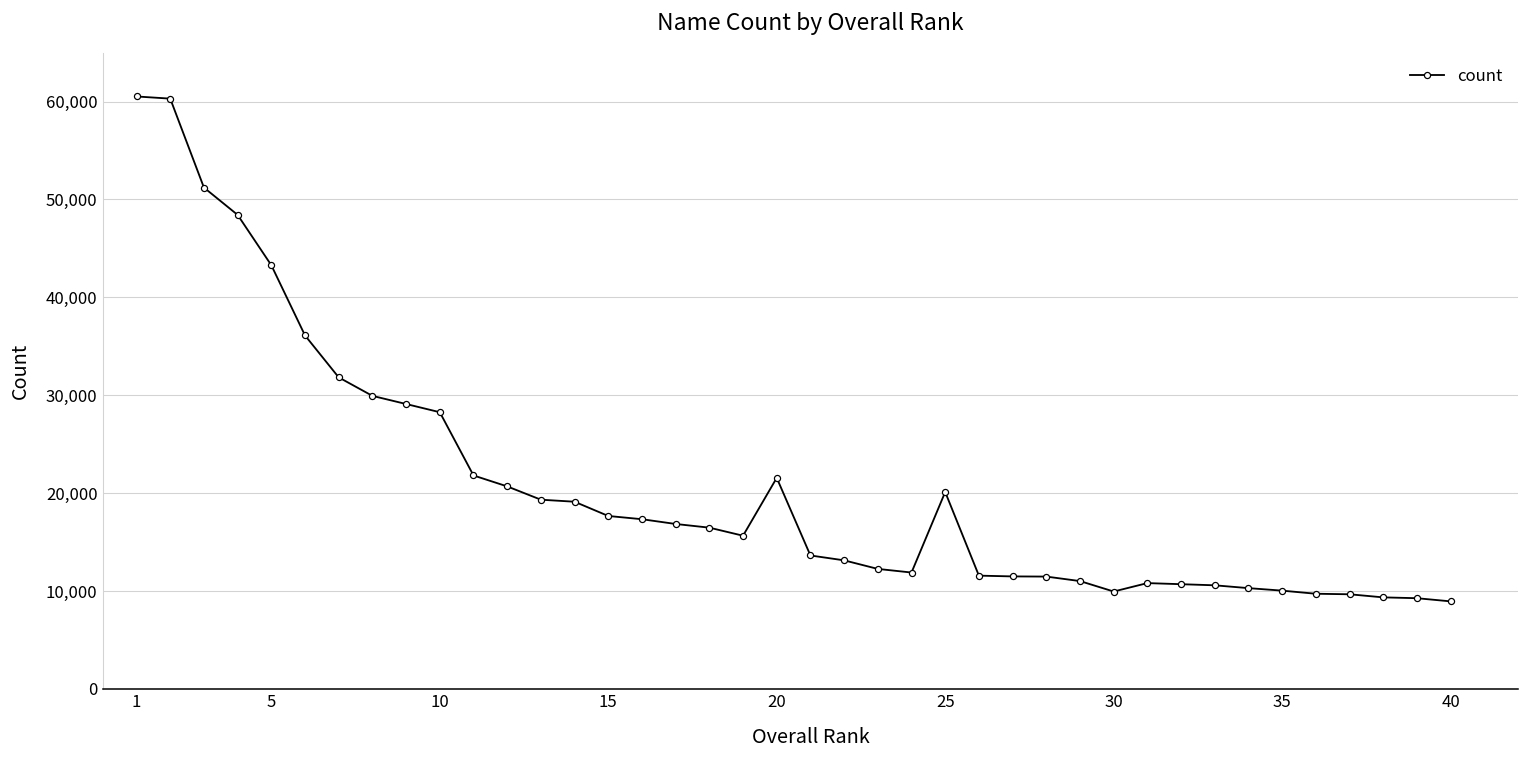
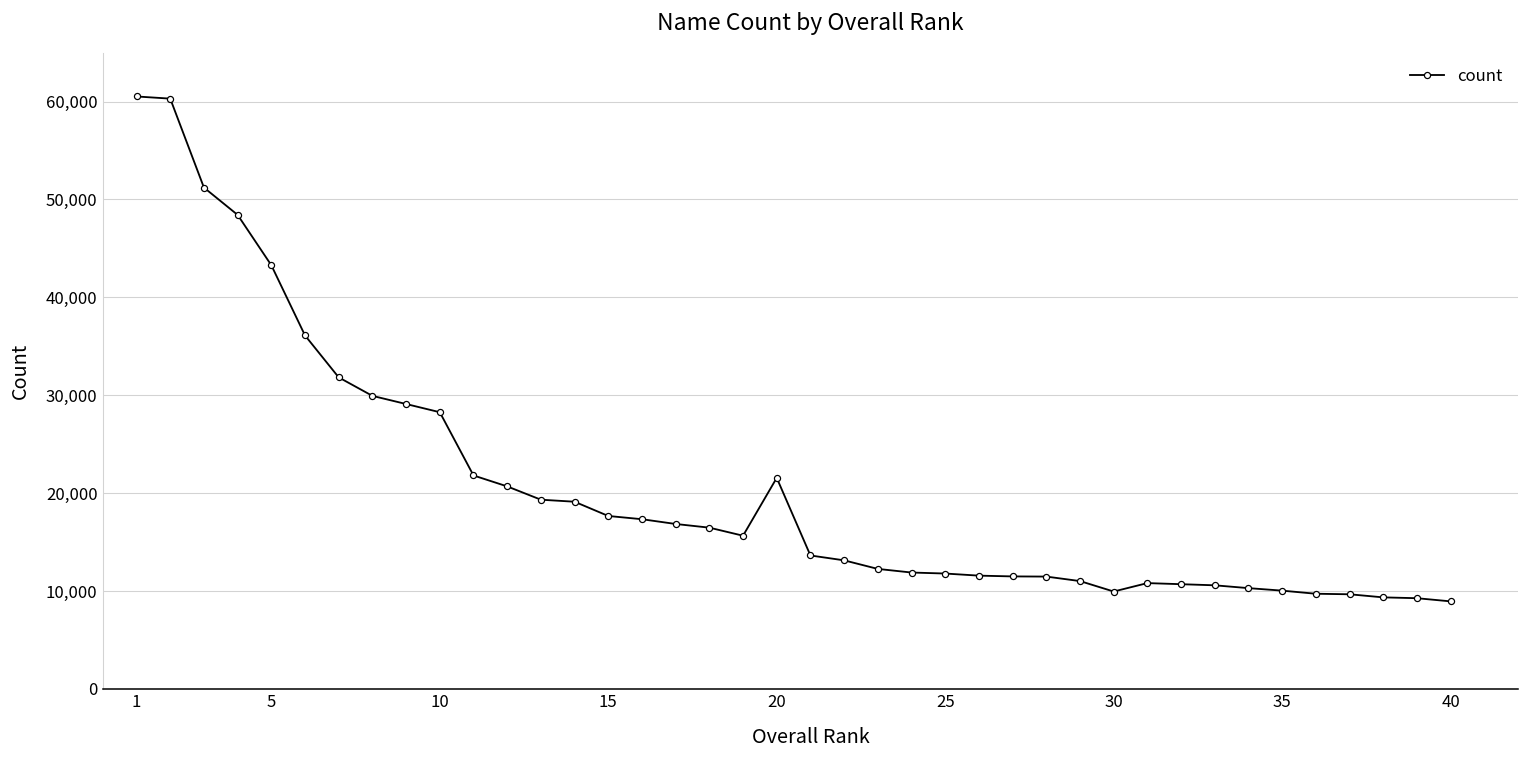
  {
    "1": "61,000",
    "5": "43,000",
    "10": "28,000",
    "15": "18,000",
    "20": "22,000",
-   "25": "20,000",
+   "25": "12,000",
    "30": "10,000",
    "35": "10,000",
    "40": "9,000"
  }
